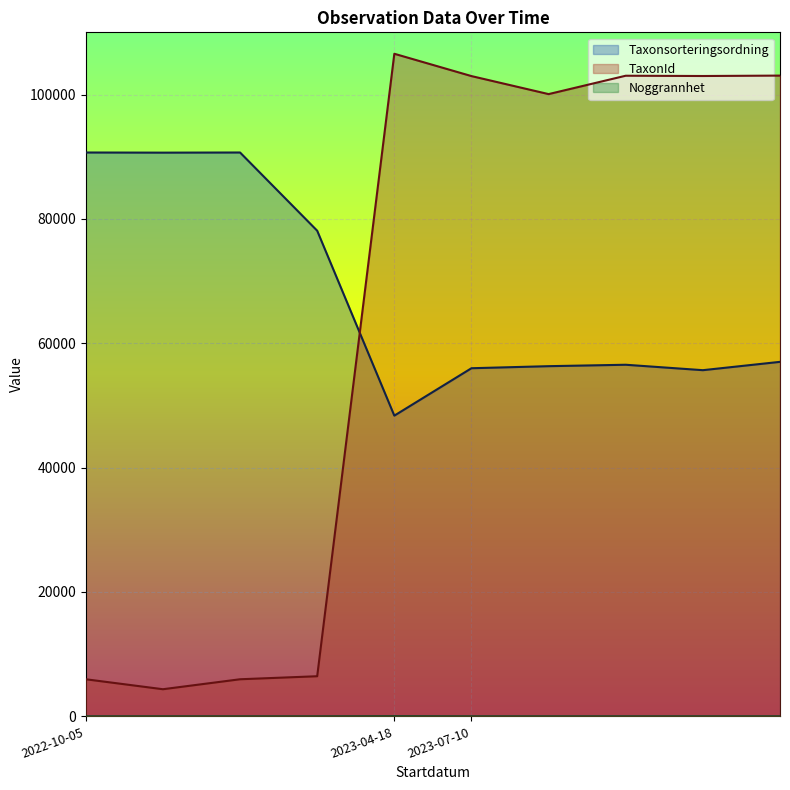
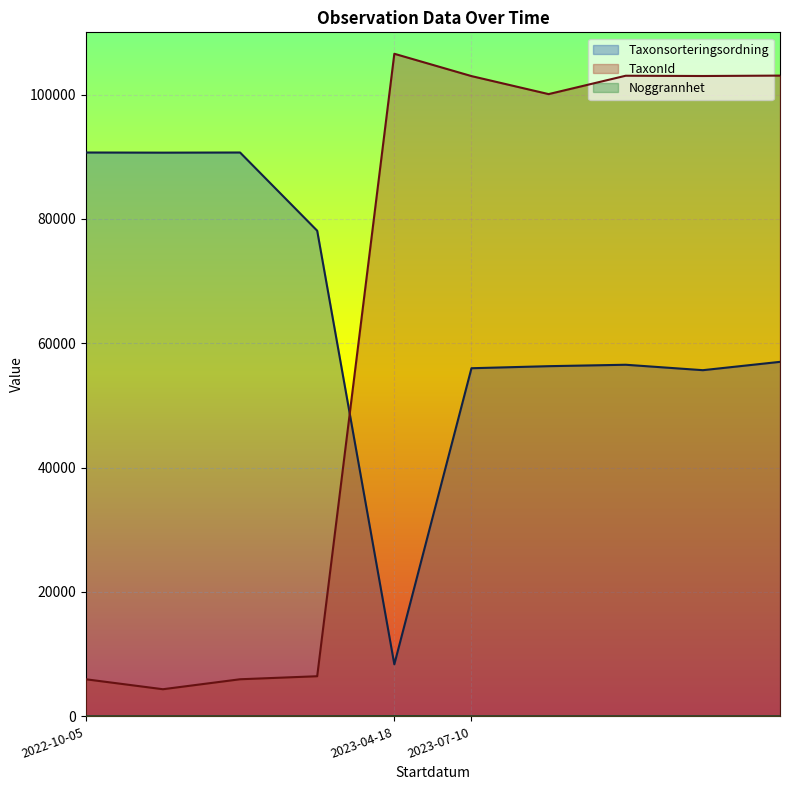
  {
    "Taxonsorteringsordning": {
-     "2023-04-18": 48000
+     "2023-04-18": 8000
    },
    "TaxonId": {
      "2023-04-18": 107000
    },
    "Noggrannhet": {
      "2023-04-18": 0
    }
  }
